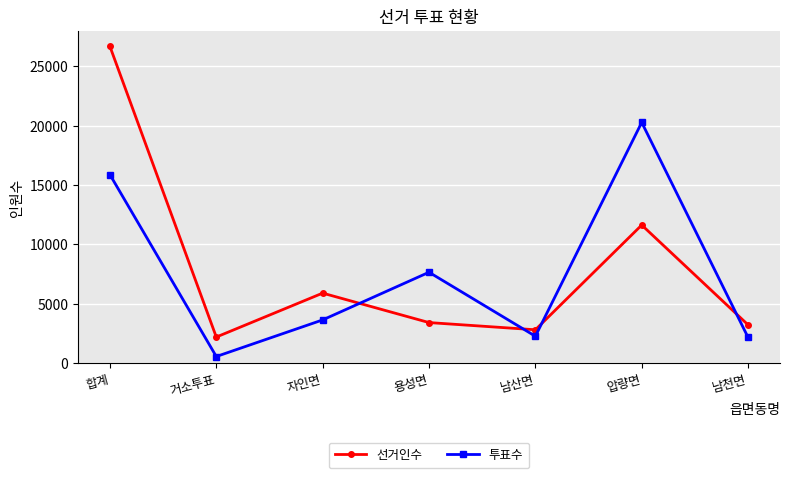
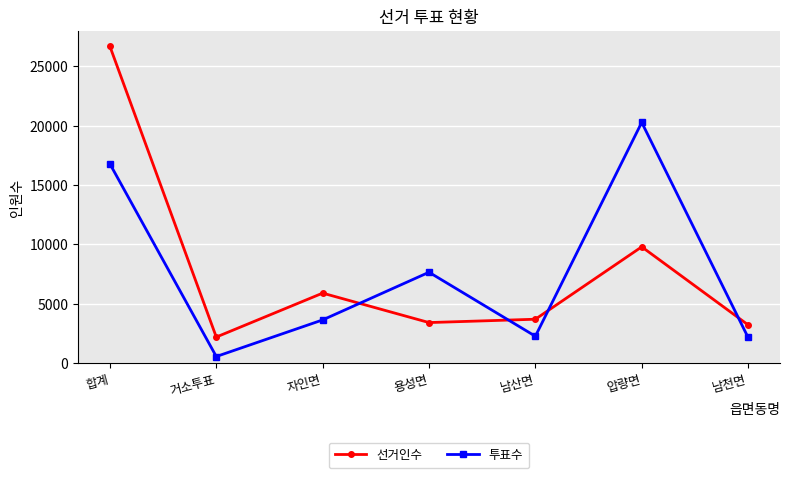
  {
    "선거인수": {
      "합계": 26700,
      "거소투표": 2200,
      "자인면": 5900,
      "용성면": 3400,
-     "남산면": 2800,
-     "압량면": 11600,
+     "남산면": 3700,
+     "압량면": 9800,
      "남천면": 3200
    },
    "투표수": {
-     "합계": 15900,
+     "합계": 16800,
      "거소투표": 600,
      "자인면": 3600,
      "용성면": 7700,
      "남산면": 2300,
      "압량면": 20300,
      "남천면": 2200
    }
  }
